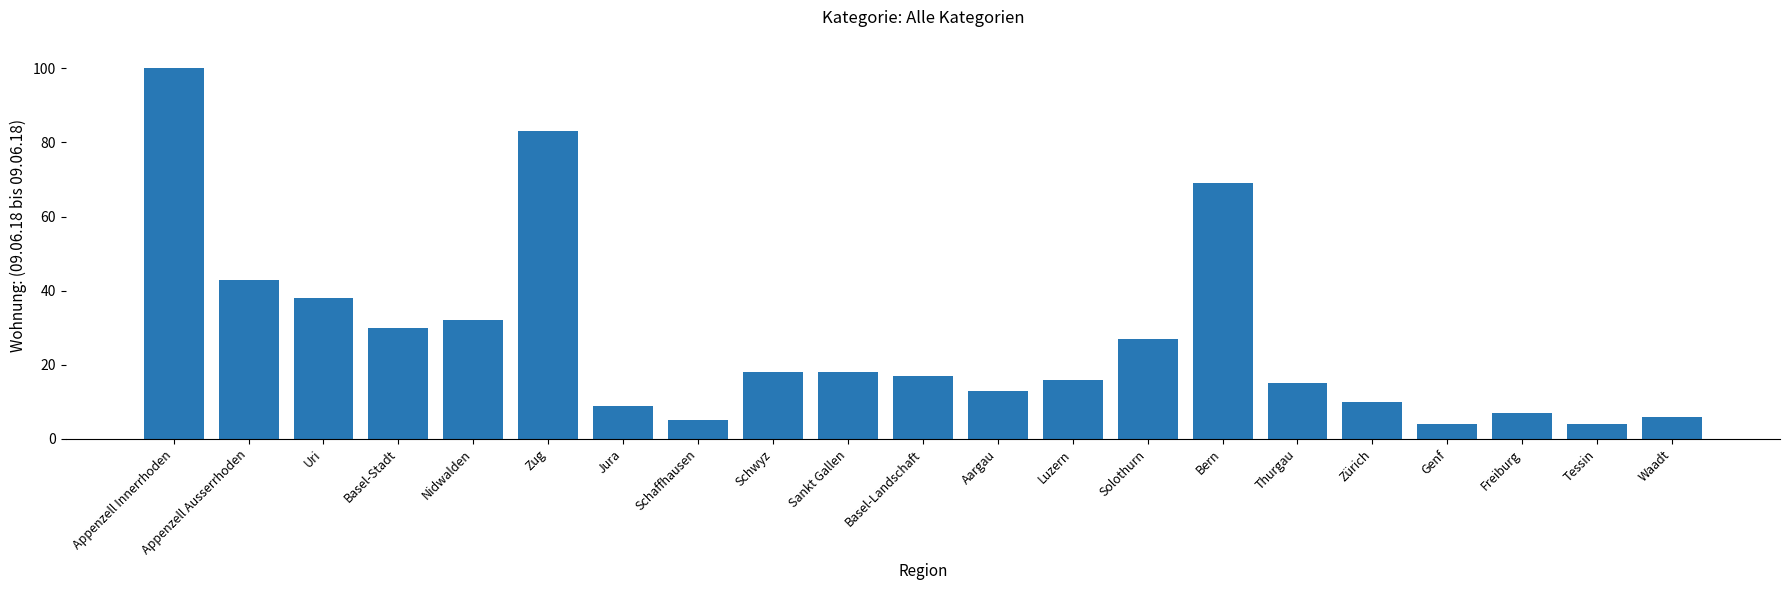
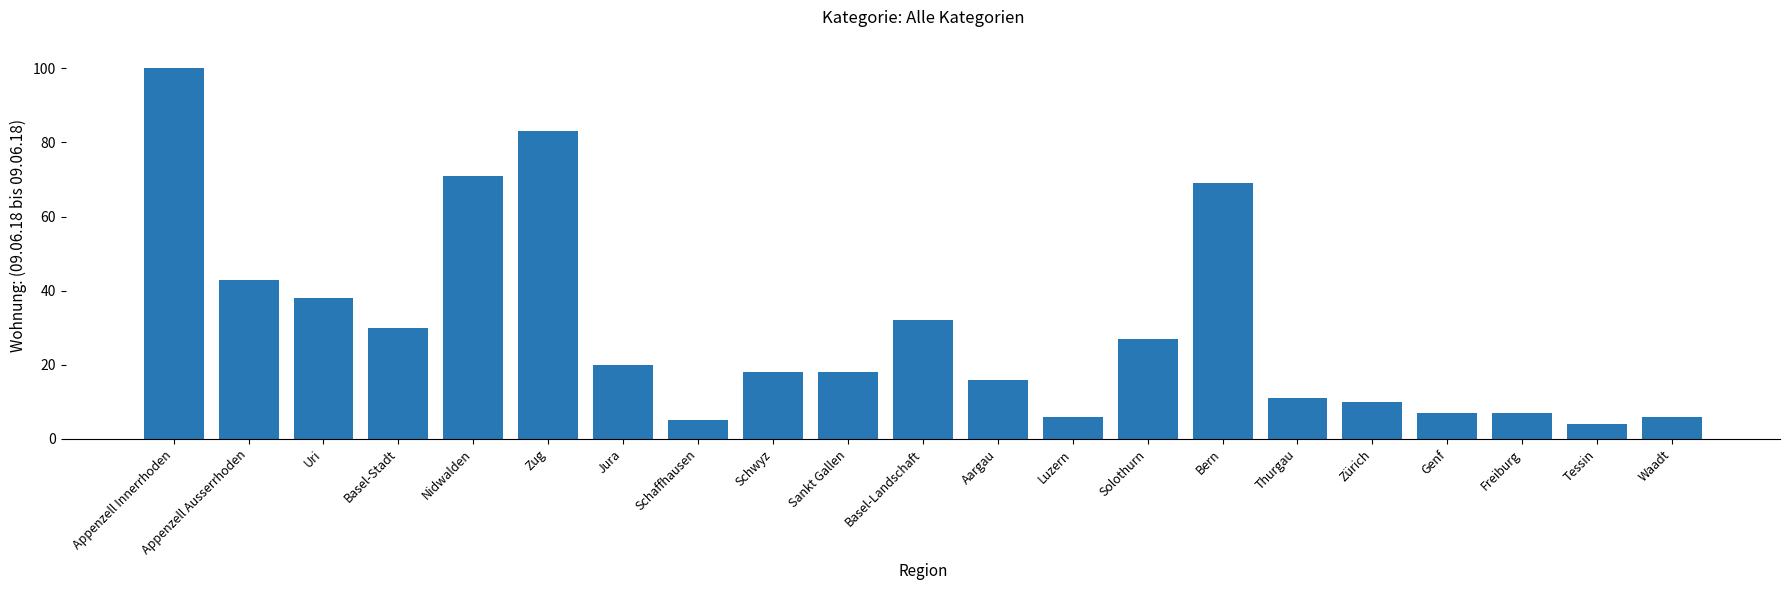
  {
    "Appenzell Innerrhoden": 100,
    "Appenzell Ausserrhoden": 43,
    "Uri": 38,
    "Basel-Stadt": 30,
-   "Nidwalden": 32,
+   "Nidwalden": 71,
    "Zug": 83,
-   "Jura": 9,
+   "Jura": 20,
    "Schaffhausen": 5,
    "Schwyz": 18,
    "Sankt Gallen": 18,
-   "Basel-Landschaft": 17,
-   "Aargau": 13,
-   "Luzern": 16,
+   "Basel-Landschaft": 32,
+   "Aargau": 16,
+   "Luzern": 6,
    "Solothurn": 27,
    "Bern": 69,
-   "Thurgau": 15,
+   "Thurgau": 11,
    "Zürich": 10,
-   "Genf": 4,
+   "Genf": 7,
    "Freiburg": 7,
    "Tessin": 4,
    "Waadt": 6
  }
